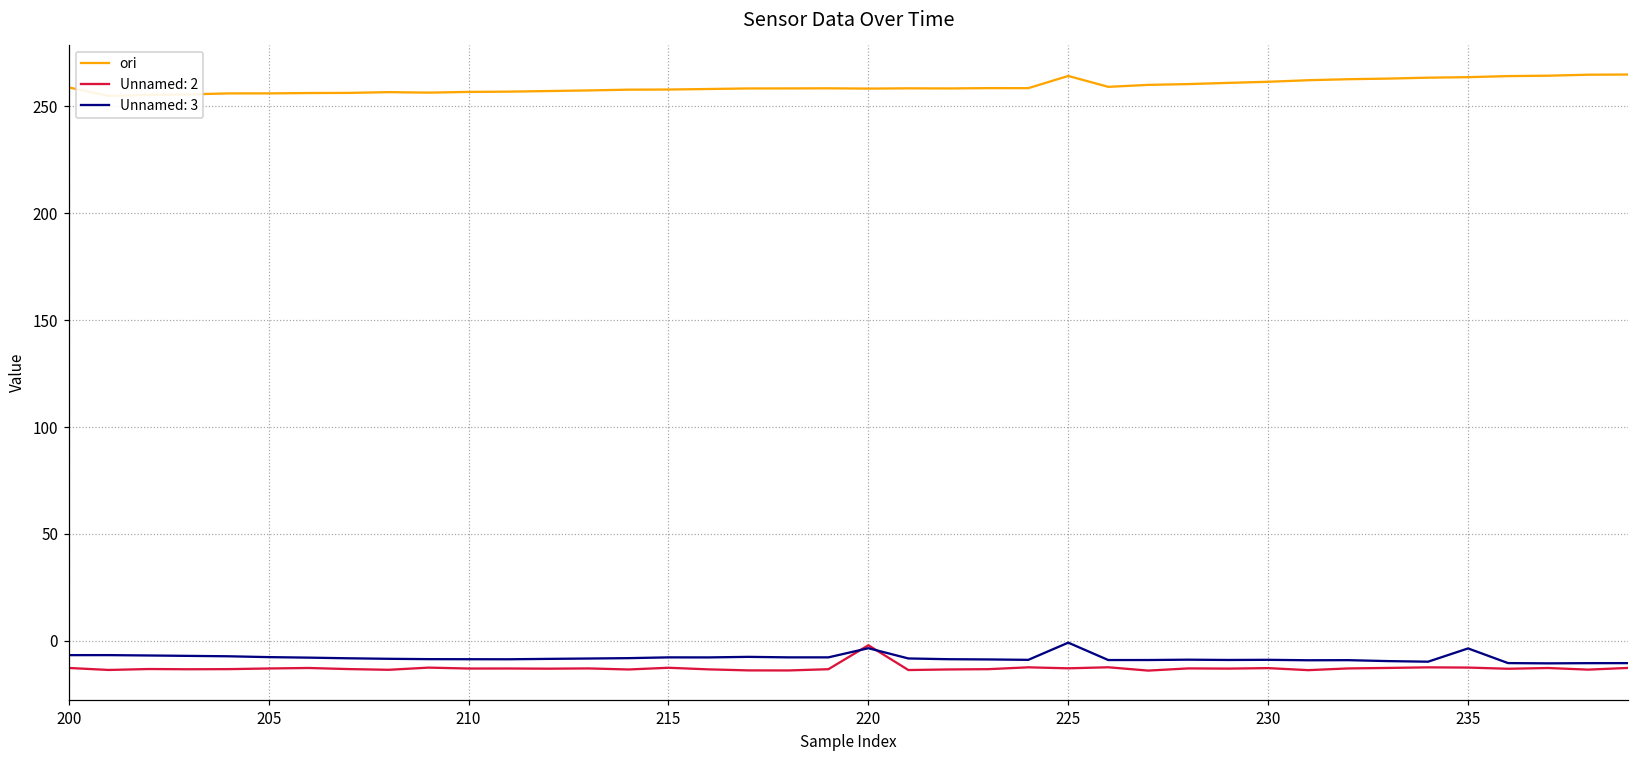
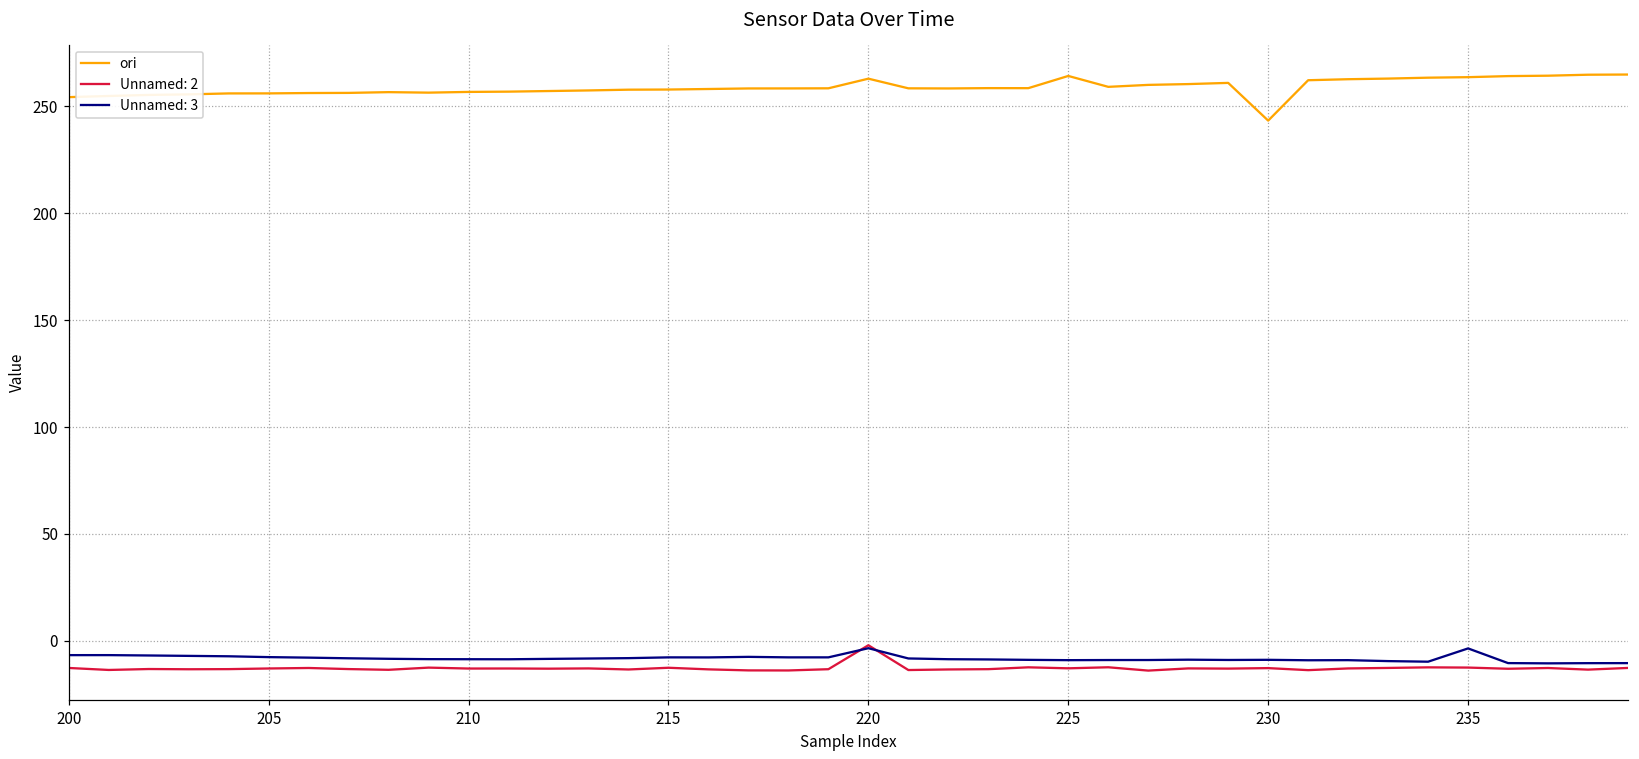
  {
    "ori": {
-     "200": 259,
+     "200": 254,
      "205": 256,
      "210": 257,
      "215": 258,
-     "220": 258,
+     "220": 263,
      "225": 264,
-     "230": 262,
+     "230": 243,
      "235": 264
    },
    "Unnamed: 2": {
      "200": -13,
      "205": -13,
      "210": -13,
      "215": -13,
      "220": -2,
      "225": -13,
      "230": -13,
      "235": -13
    },
    "Unnamed: 3": {
      "200": -7,
      "205": -8,
      "210": -9,
      "215": -8,
      "220": -3,
-     "225": -1,
+     "225": -9,
      "230": -9,
      "235": -4
    }
  }
